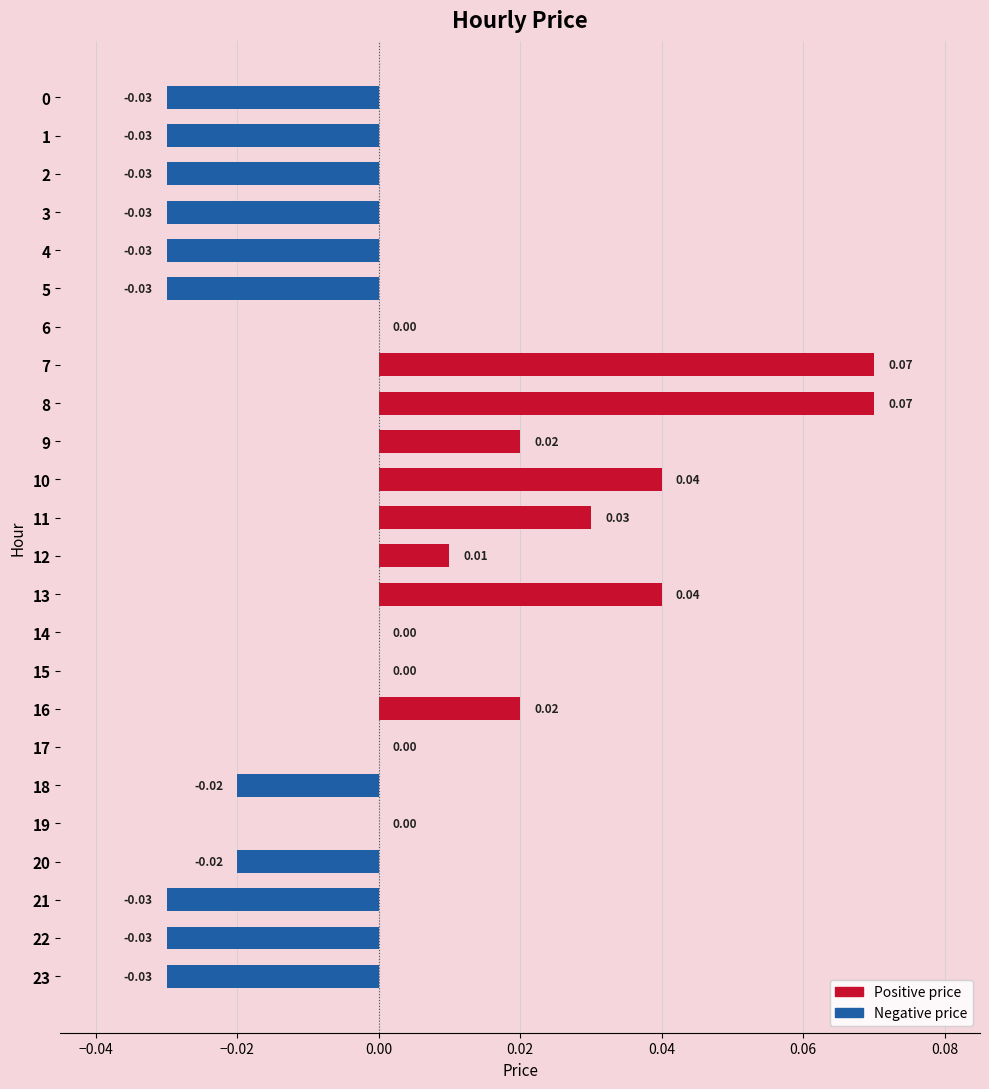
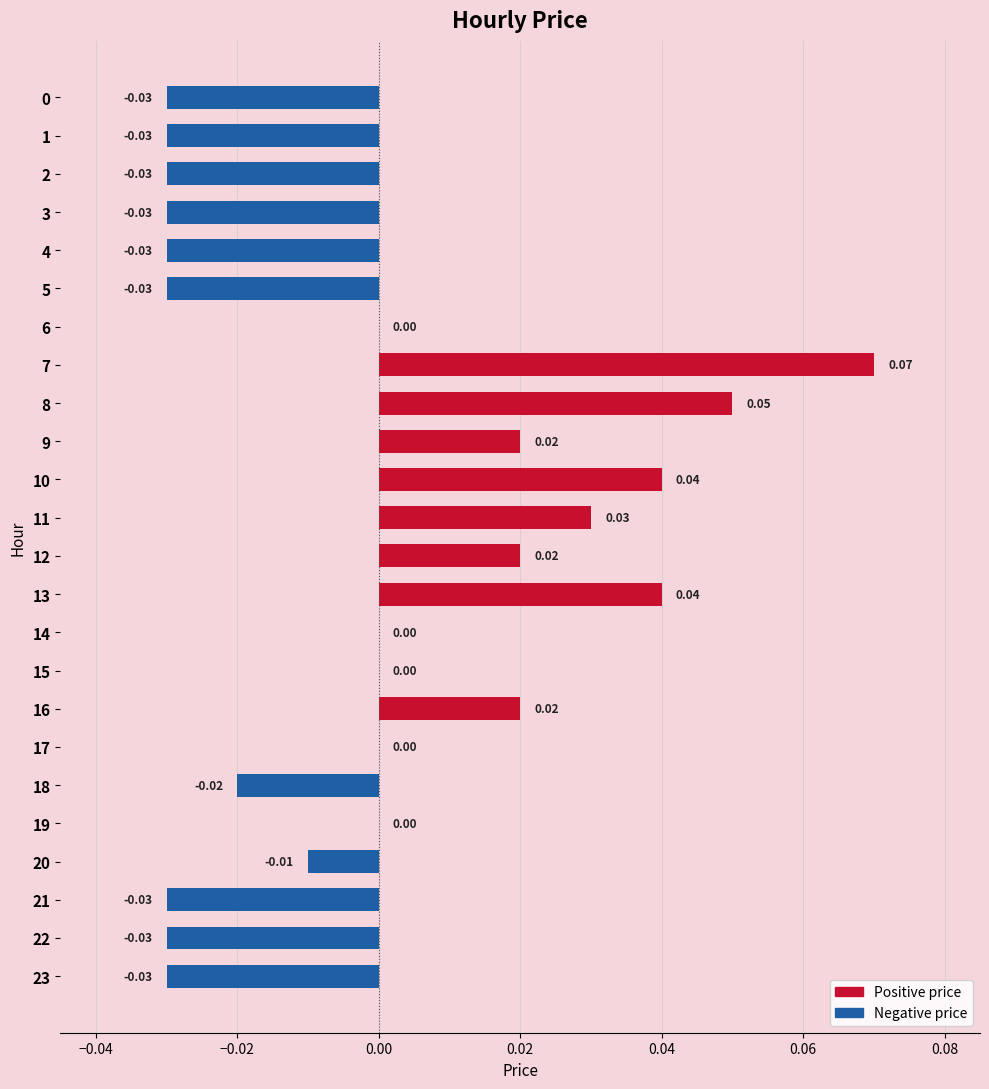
  {
    "0": -0.03,
    "1": -0.03,
    "2": -0.03,
    "3": -0.03,
    "4": -0.03,
    "5": -0.03,
    "6": 0.00,
    "7": 0.07,
-   "8": 0.07,
+   "8": 0.05,
    "9": 0.02,
    "10": 0.04,
    "11": 0.03,
-   "12": 0.01,
+   "12": 0.02,
    "13": 0.04,
    "14": 0.00,
    "15": 0.00,
    "16": 0.02,
    "17": 0.00,
    "18": -0.02,
    "19": 0.00,
-   "20": -0.02,
+   "20": -0.01,
    "21": -0.03,
    "22": -0.03,
    "23": -0.03
  }
